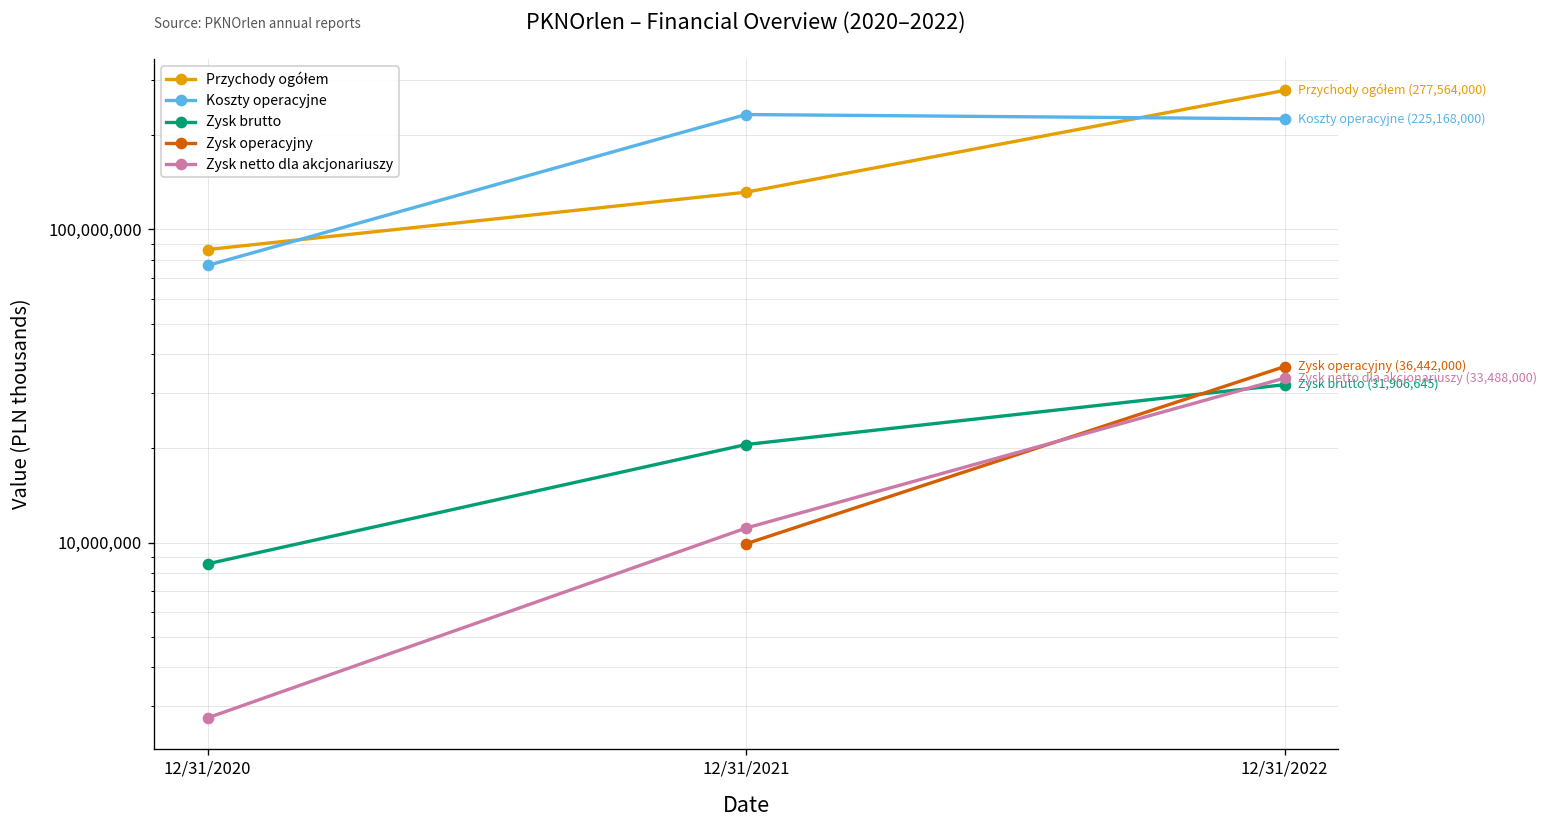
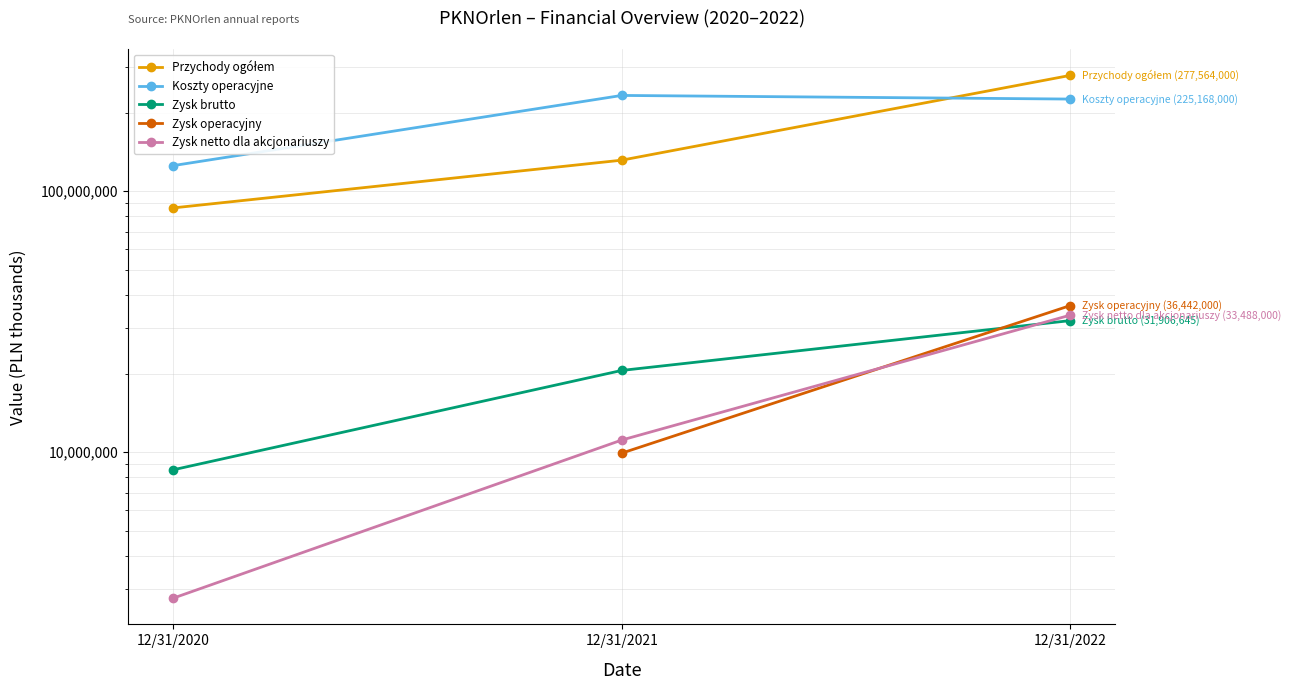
  {
    "Przychody ogółem": {
      "12/31/2022": "(277,564,000)"
    },
    "Koszty operacyjne": {
-     "12/31/2020": "77,000,000",
+     "12/31/2020": "130,000,000",
      "12/31/2021": "230,000,000"
    },
    "Zysk brutto": {
      "12/31/2020": "8,600,000",
      "12/31/2021": "21,000,000"
    },
    "Zysk operacyjny": {
      "12/31/2022": "(36,442,000)"
    },
    "Zysk netto dla akcjonariuszy": {
      "12/31/2020": "2,800,000",
      "12/31/2021": "11,100,000"
    }
  }
